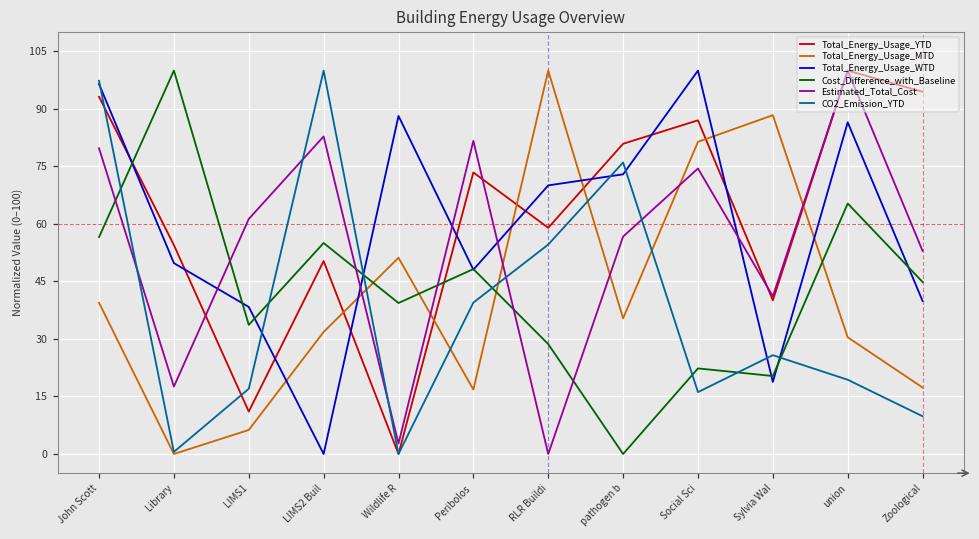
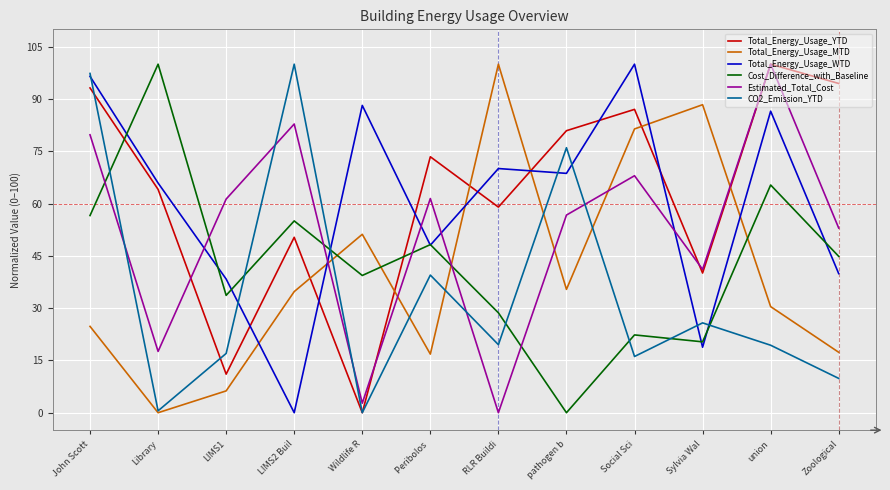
  {
    "Total_Energy_Usage_YTD": {
      "John Scott": 93,
-     "Library": 55,
+     "Library": 64,
      "LIMS1": 11,
      "LIMS2 Buil": 50,
      "Peribolos": 73,
      "RLR Buildi": 59,
      "pathogen b": 81,
      "Social Sci": 87,
      "Sylvia Wal": 40
    },
    "Total_Energy_Usage_MTD": {
-     "John Scott": 39,
+     "John Scott": 25,
      "LIMS1": 6,
-     "LIMS2 Buil": 32,
+     "LIMS2 Buil": 35,
      "Wildlife R": 51,
      "Peribolos": 17,
      "RLR Buildi": 100,
      "pathogen b": 35,
      "Social Sci": 81,
      "Sylvia Wal": 88,
      "union": 30,
      "Zoological": 17
    },
    "Total_Energy_Usage_WTD": {
      "John Scott": 97,
-     "Library": 50,
+     "Library": 66,
      "LIMS1": 38,
      "LIMS2 Buil": 0,
      "Wildlife R": 88,
      "RLR Buildi": 70,
-     "pathogen b": 73,
+     "pathogen b": 69,
      "Social Sci": 100,
      "Sylvia Wal": 19,
      "union": 87,
      "Zoological": 40
    },
    "Cost_Difference_with_Baseline": {
      "John Scott": 57,
      "Library": 100,
      "LIMS1": 34,
      "LIMS2 Buil": 55,
      "Wildlife R": 39,
      "RLR Buildi": 29,
      "pathogen b": 0,
      "Social Sci": 22,
      "Sylvia Wal": 20,
      "union": 65,
      "Zoological": 45
    },
    "Estimated_Total_Cost": {
      "John Scott": 80,
      "Library": 18,
      "LIMS1": 61,
      "LIMS2 Buil": 83,
      "Wildlife R": 3,
-     "Peribolos": 82,
+     "Peribolos": 61,
      "RLR Buildi": 0,
      "pathogen b": 57,
-     "Social Sci": 74,
+     "Social Sci": 68,
      "Sylvia Wal": 41,
      "Zoological": 53
    },
    "CO2_Emission_YTD": {
      "John Scott": 97,
      "LIMS1": 17,
      "LIMS2 Buil": 100,
      "Peribolos": 39,
-     "RLR Buildi": 55,
+     "RLR Buildi": 20,
      "pathogen b": 76,
      "Social Sci": 16,
      "Sylvia Wal": 26,
      "union": 19,
      "Zoological": 10
    }
  }
